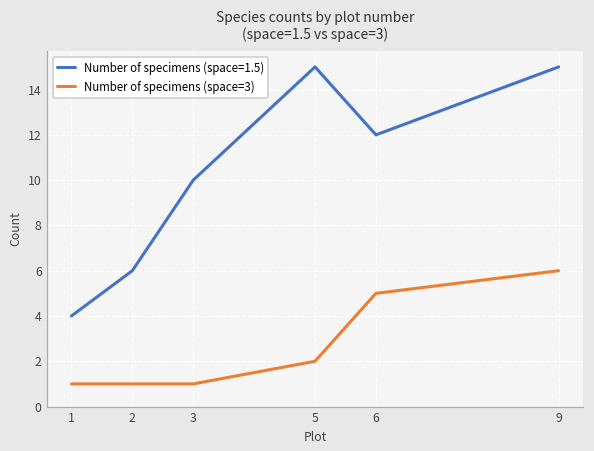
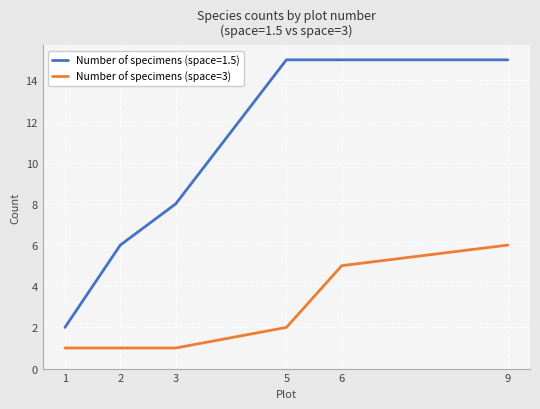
  {
    "Number of specimens (space=1.5)": {
-     "1": 4,
+     "1": 2,
      "2": 6,
-     "3": 10,
+     "3": 8,
      "5": 15,
-     "6": 12,
+     "6": 15,
      "9": 15
    },
    "Number of specimens (space=3)": {
      "1": 1,
      "2": 1,
      "3": 1,
      "5": 2,
      "6": 5,
      "9": 6
    }
  }
